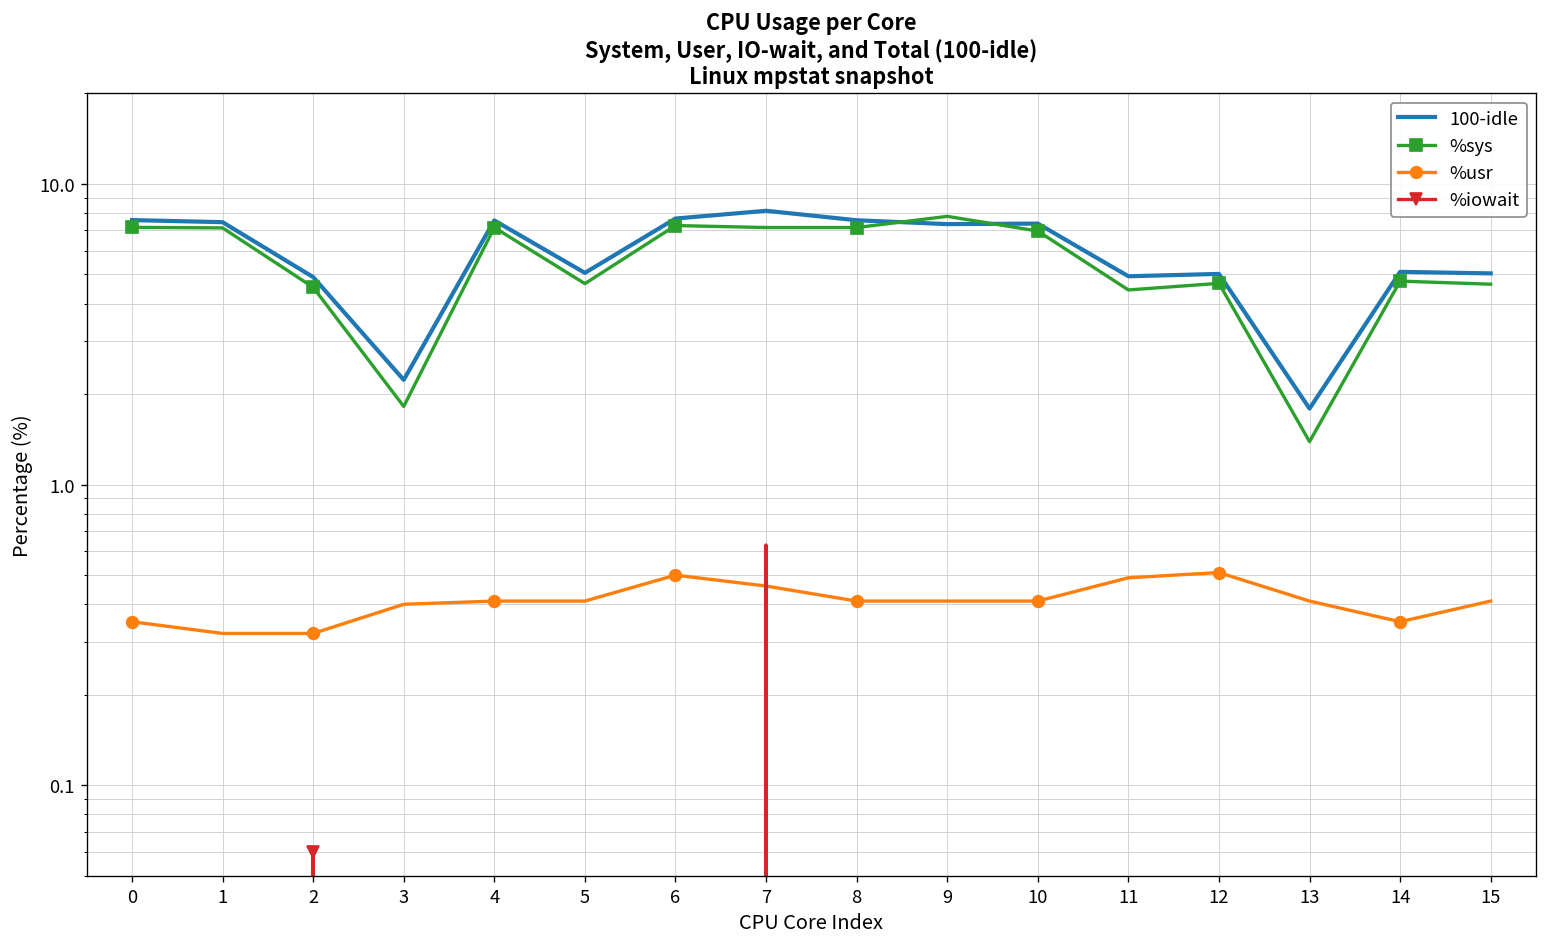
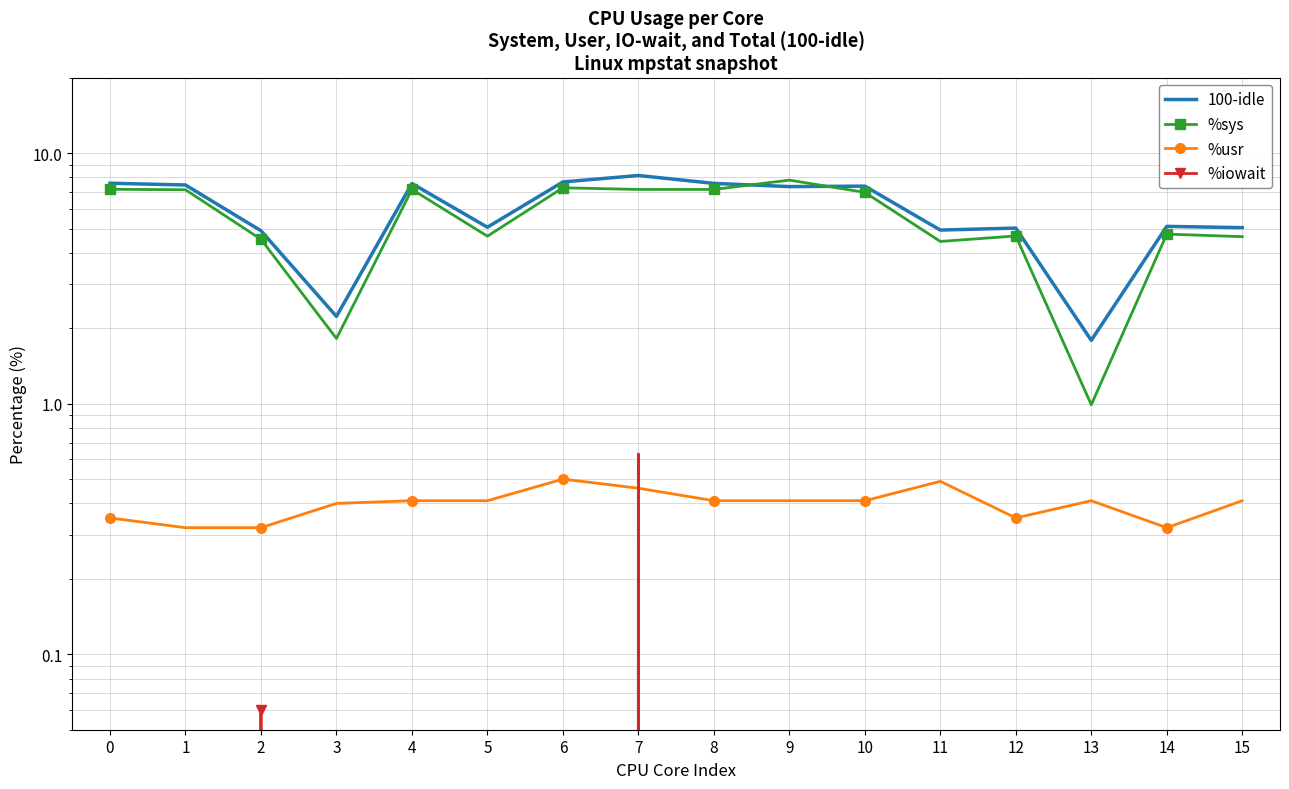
  {
    "100-idle": {
      "0": 7.6,
      "1": 7.5,
      "2": 4.9,
      "3": 2.2,
      "4": 7.6,
      "5": 5.1,
      "6": 7.7,
      "7": 8.1,
      "8": 7.6,
      "9": 7.4,
      "10": 7.4,
      "11": 4.9,
      "12": 5.0,
      "13": 1.8,
      "14": 5.1,
      "15": 5.0
    },
    "%sys": {
      "0": 7.2,
      "1": 7.1,
      "2": 4.5,
      "3": 1.8,
      "4": 7.2,
      "5": 4.7,
      "6": 7.3,
      "7": 7.2,
      "8": 7.2,
      "9": 7.8,
      "10": 7.0,
      "11": 4.4,
      "12": 4.7,
-     "13": 1.4,
+     "13": 0.99,
      "14": 4.8,
      "15": 4.6
    },
    "%usr": {
      "0": 0.35,
      "1": 0.32,
      "2": 0.32,
      "3": 0.40,
      "4": 0.41,
      "5": 0.41,
      "6": 0.50,
      "7": 0.46,
      "8": 0.41,
      "9": 0.41,
      "10": 0.41,
      "11": 0.49,
-     "12": 0.51,
+     "12": 0.35,
      "13": 0.41,
-     "14": 0.35,
+     "14": 0.32,
      "15": 0.41
    },
    "%iowait": {
      "2": 0.06,
      "7": 0.63
    }
  }
